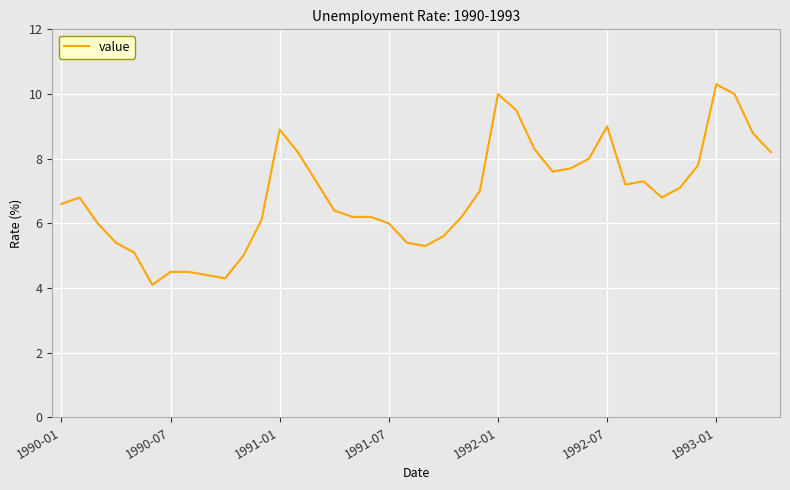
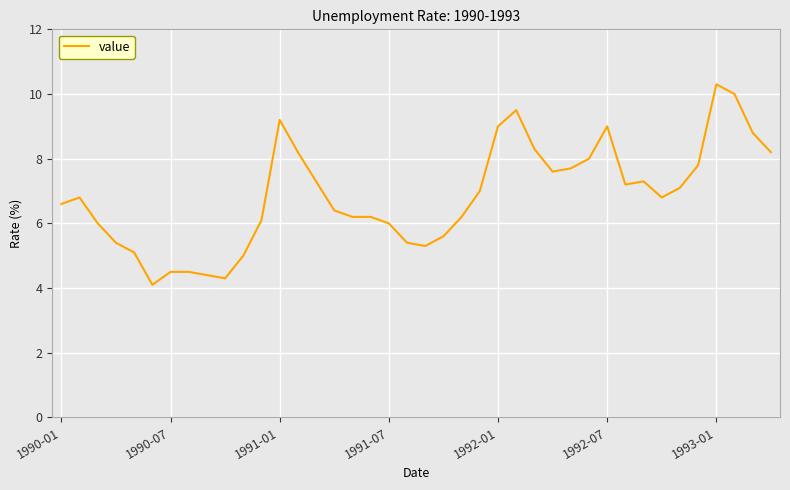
  {
    "1990-01": 6.6,
    "1990-07": 4.5,
-   "1991-01": 8.9,
+   "1991-01": 9.2,
    "1991-07": 6.0,
-   "1992-01": 10,
+   "1992-01": 9,
    "1992-07": 9.0,
    "1993-01": 10.3
  }
